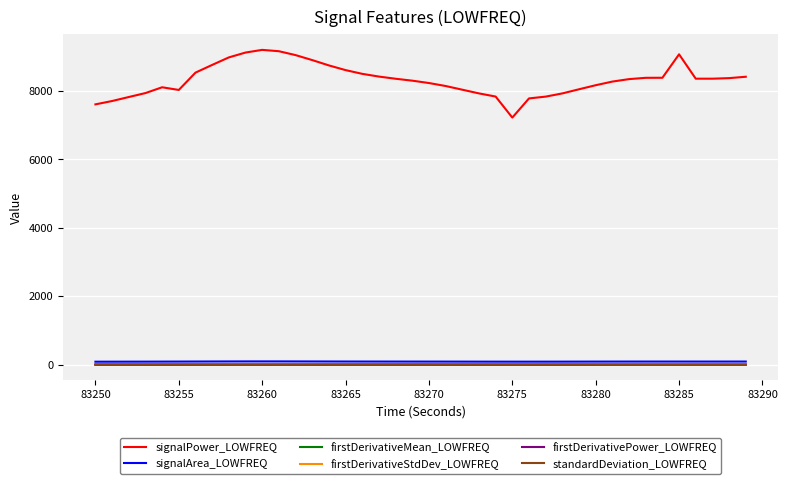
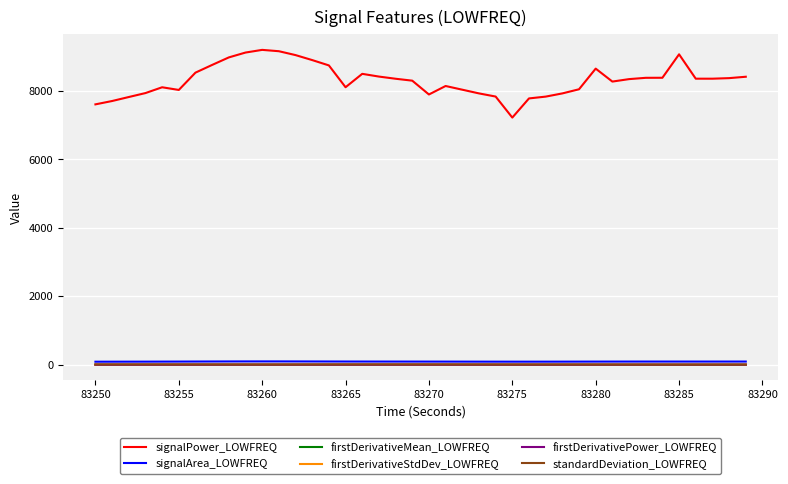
  {
    "signalPower_LOWFREQ": {
      "83250": 7600,
      "83255": 8000,
      "83260": 9200,
-     "83265": 8600,
-     "83270": 8200,
+     "83265": 8100,
+     "83270": 7900,
      "83275": 7200,
-     "83280": 8200,
+     "83280": 8700,
      "83285": 9100
    },
    "signalArea_LOWFREQ": {
      "83250": 100,
      "83255": 100,
      "83260": 100,
      "83265": 100,
      "83270": 100,
      "83275": 100,
      "83280": 100,
      "83285": 100
    },
    "standardDeviation_LOWFREQ": {
      "83250": 0,
      "83255": 0,
      "83260": 0,
      "83265": 0,
      "83270": 0,
      "83275": 0,
      "83280": 0,
      "83285": 0
    }
  }
